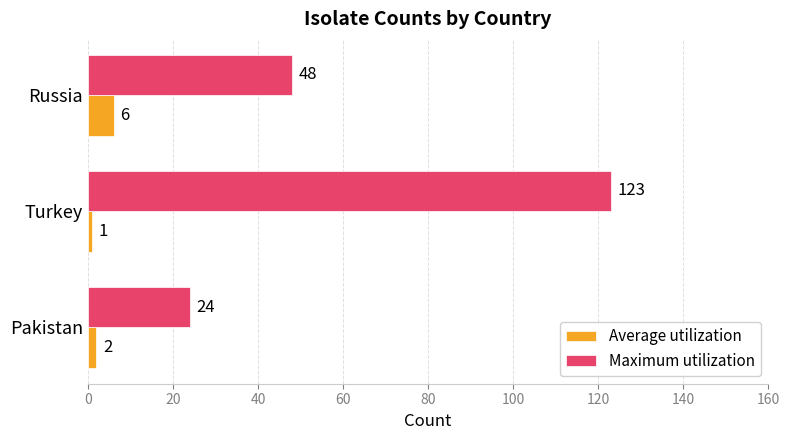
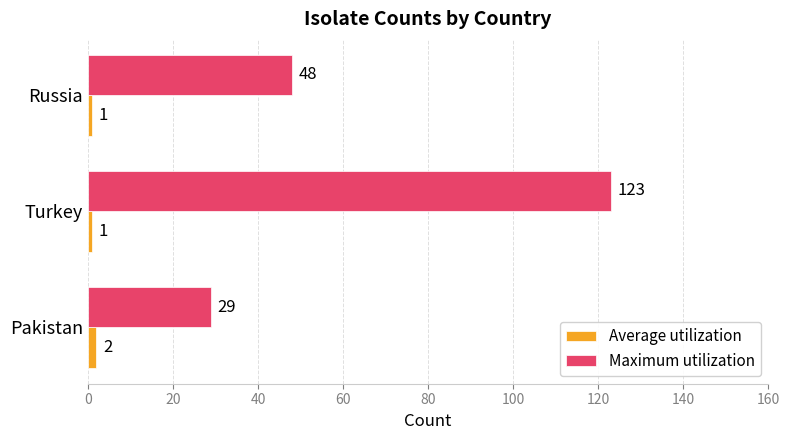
  {
    "Average utilization": {
-     "Russia": 6,
+     "Russia": 1,
      "Turkey": 1,
      "Pakistan": 2
    },
    "Maximum utilization": {
      "Russia": 48,
      "Turkey": 123,
-     "Pakistan": 24
+     "Pakistan": 29
    }
  }
